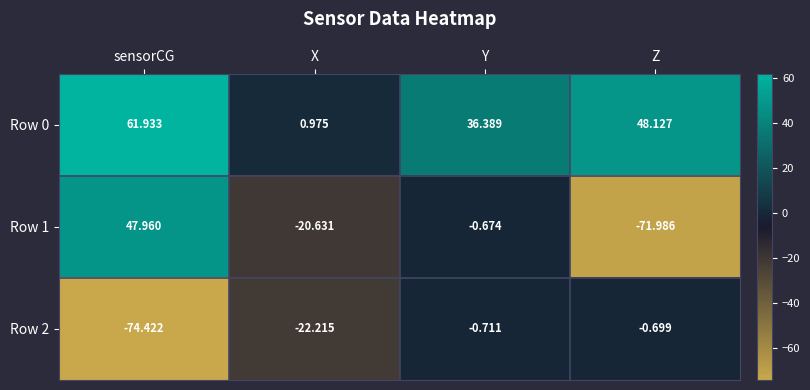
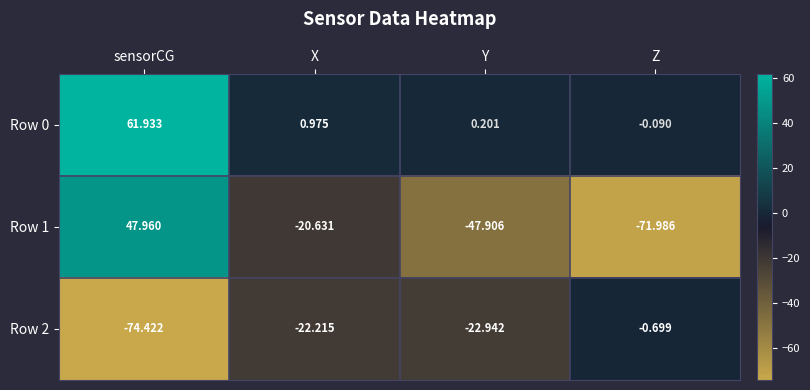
  {
    "Row 0": {
      "sensorCG": 61.933,
      "X": 0.975,
-     "Y": 36.389,
-     "Z": 48.127
+     "Y": 0.201,
+     "Z": -0.090
    },
    "Row 1": {
      "sensorCG": 47.960,
      "X": -20.631,
-     "Y": -0.674,
+     "Y": -47.906,
      "Z": -71.986
    },
    "Row 2": {
      "sensorCG": -74.422,
      "X": -22.215,
-     "Y": -0.711,
+     "Y": -22.942,
      "Z": -0.699
    }
  }
